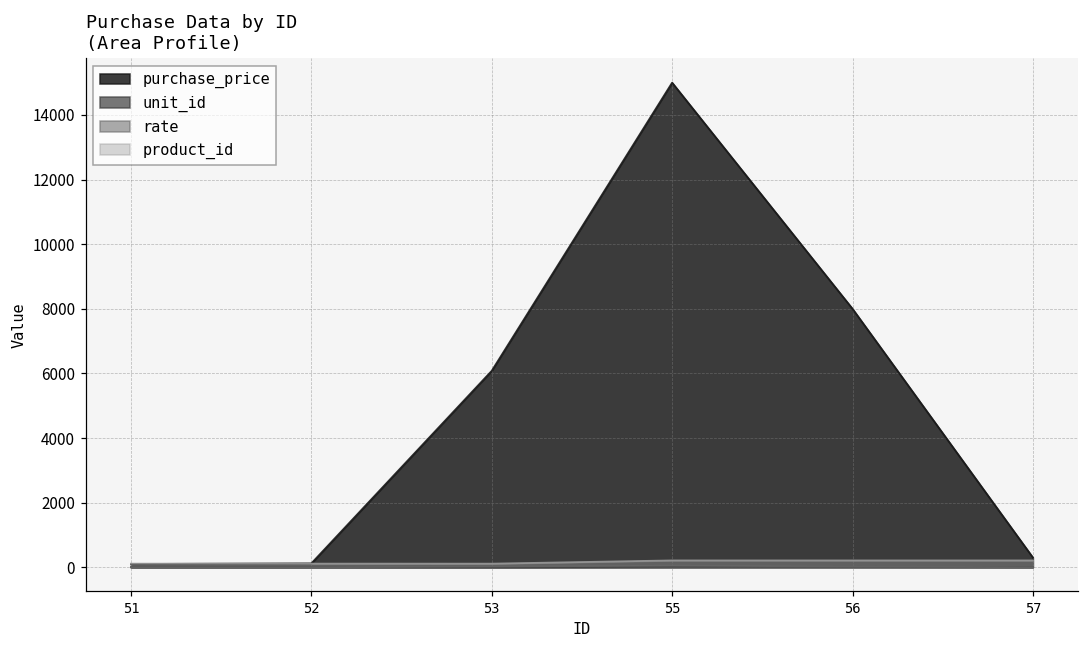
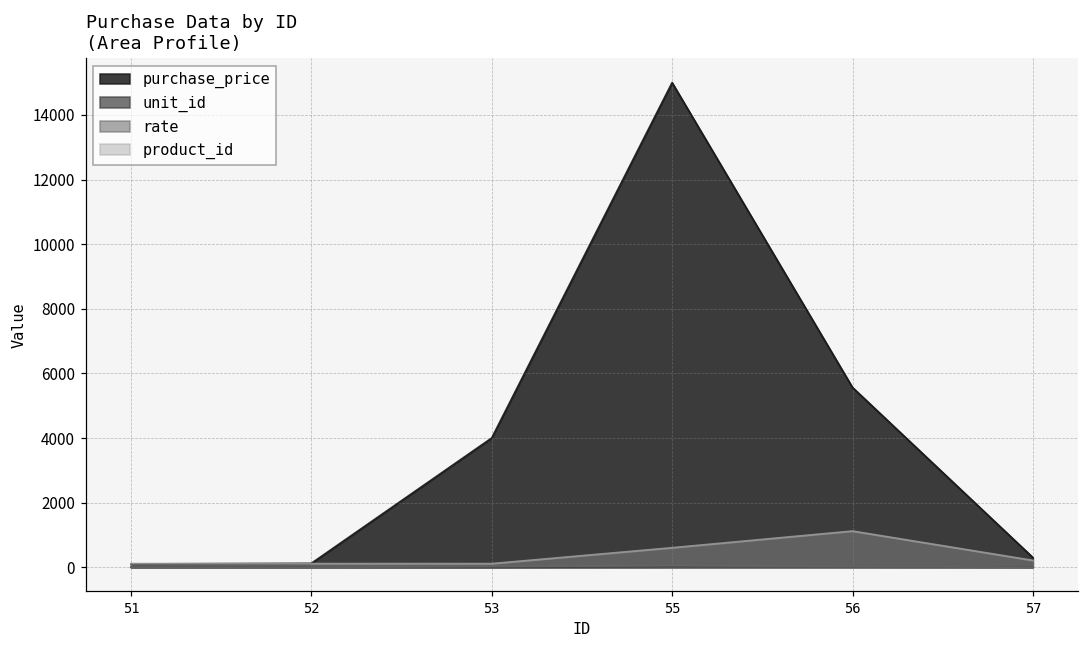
  {
    "purchase_price": {
-     "53": 6100,
+     "53": 4000,
      "55": 15000,
-     "56": 8000,
+     "56": 5600,
      "57": 300
    },
    "product_id": {
      "53": 100,
-     "55": 200,
-     "56": 200,
+     "55": 600,
+     "56": 1100,
      "57": 200
    }
  }
